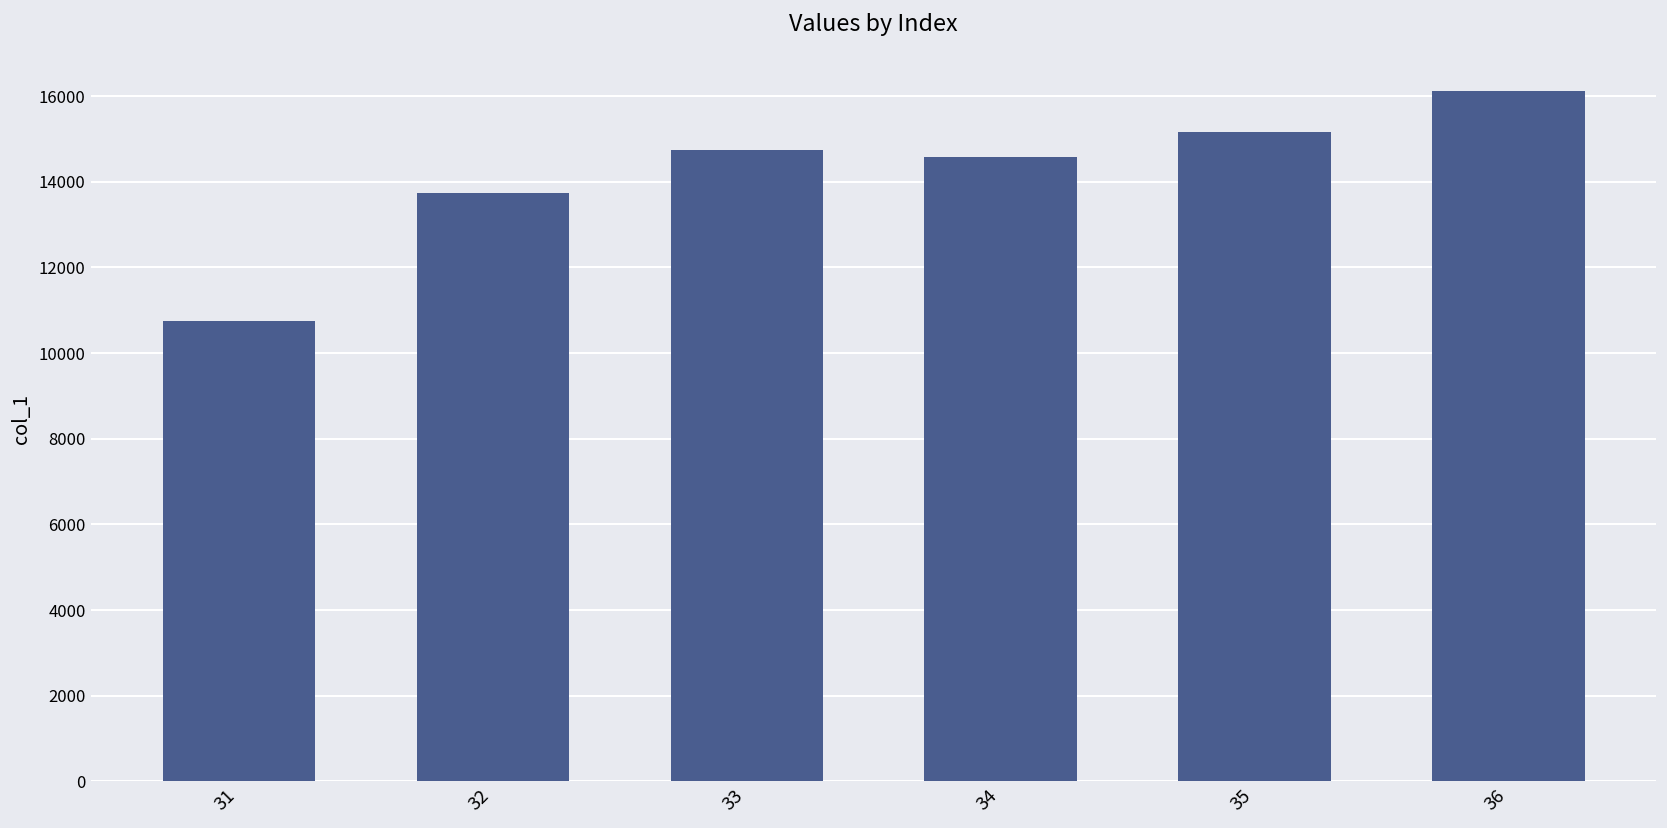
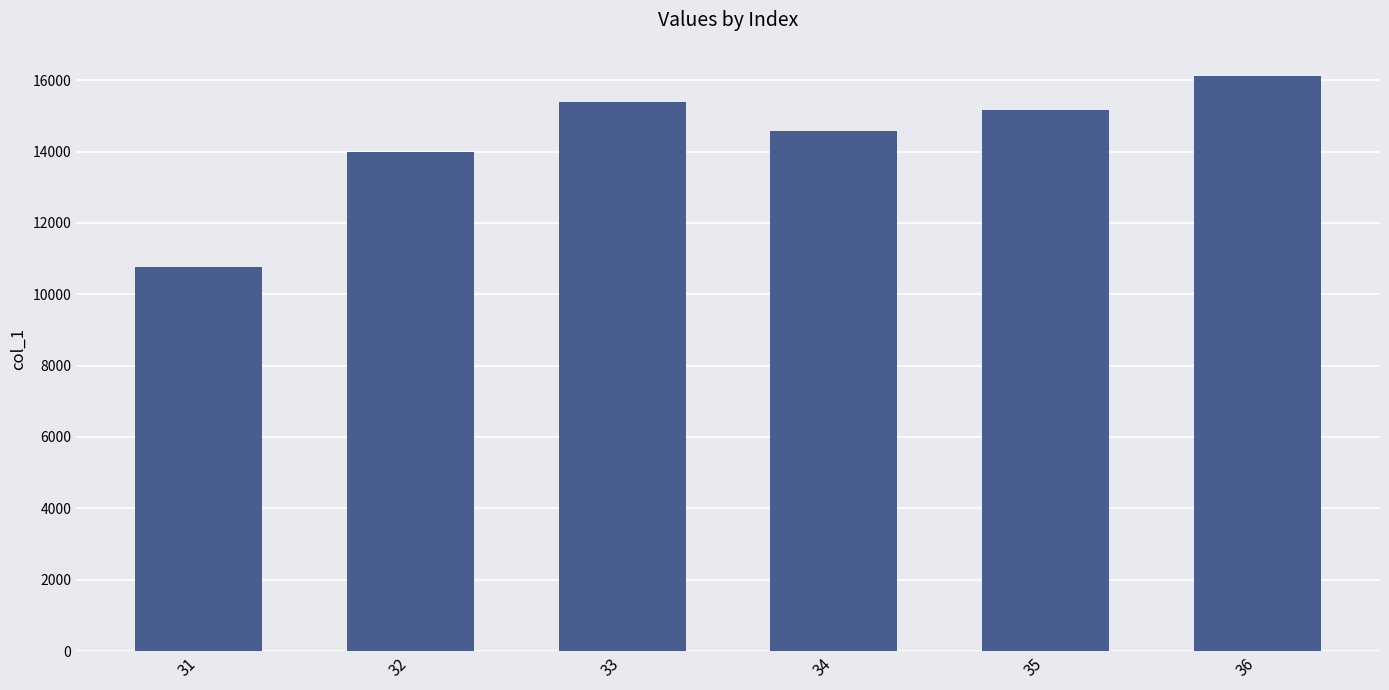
  {
    "31": 10800,
-   "32": 13700,
-   "33": 14700,
+   "32": 14000,
+   "33": 15400,
    "34": 14600,
    "35": 15200,
    "36": 16100
  }
